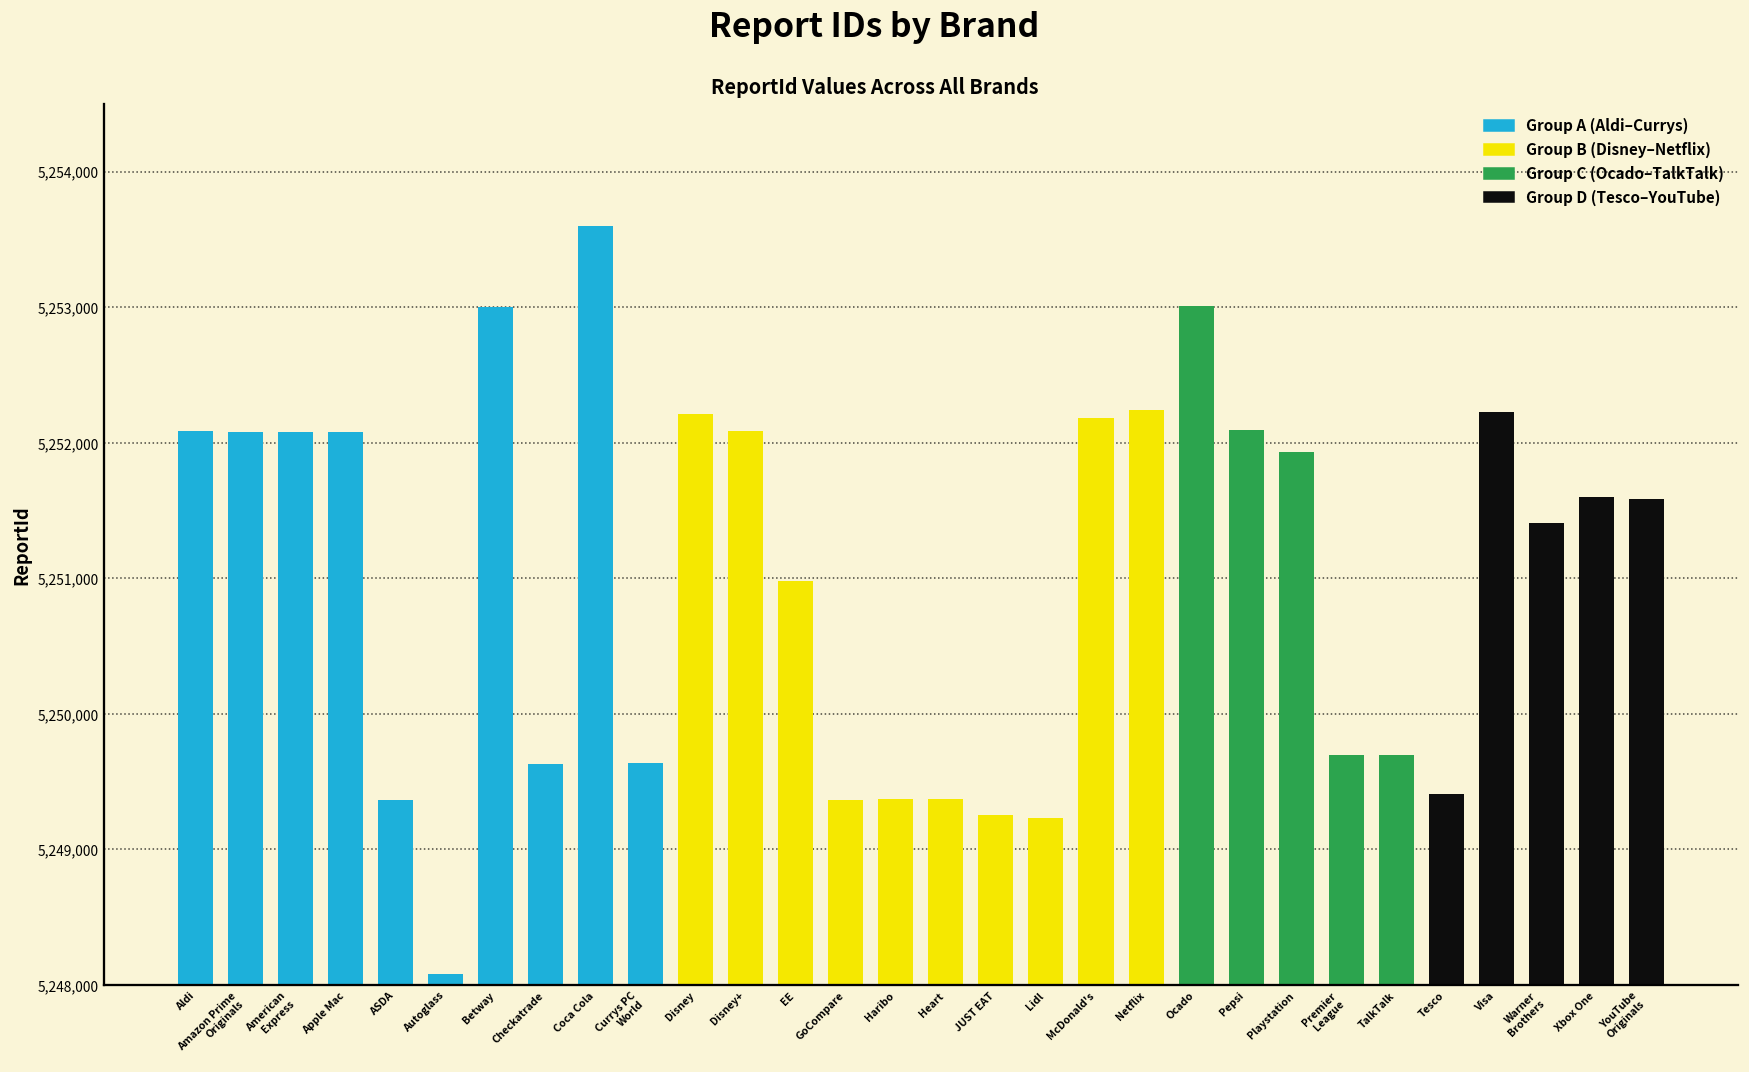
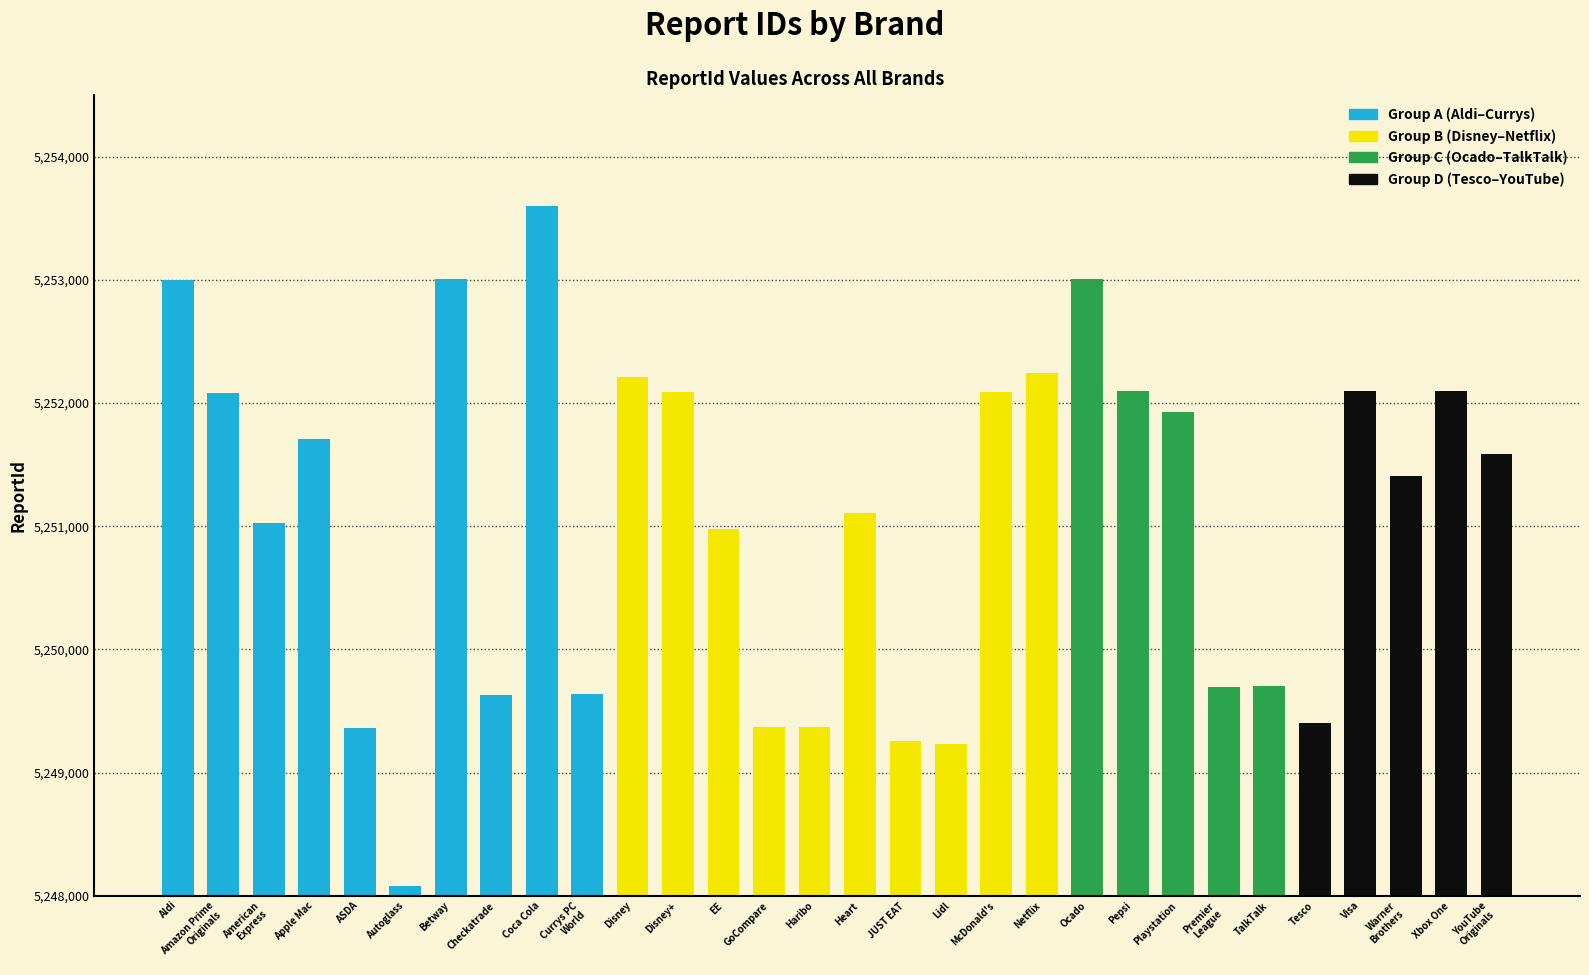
  {
-   "Aldi": "5,252,090",
+   "Aldi": "5,253,000",
    "Amazon Prime Originals": "5,252,080",
-   "American Express": "5,252,080",
-   "Apple Mac": "5,252,080",
+   "American Express": "5,251,020",
+   "Apple Mac": "5,251,710",
    "ASDA": "5,249,360",
    "Autoglass": "5,248,080",
    "Betway": "5,253,000",
    "Checkatrade": "5,249,630",
    "Coca Cola": "5,253,600",
    "Currys PC World": "5,249,630",
    "Disney": "5,252,210",
    "Disney+": "5,252,090",
    "EE": "5,250,980",
    "GoCompare": "5,249,370",
    "Haribo": "5,249,370",
-   "Heart": "5,249,370",
+   "Heart": "5,251,110",
    "JUST EAT": "5,249,250",
    "Lidl": "5,249,230",
-   "McDonald's": "5,252,180",
+   "McDonald's": "5,252,090",
    "Netflix": "5,252,240",
    "Ocado": "5,253,010",
    "Pepsi": "5,252,100",
    "Playstation": "5,251,930",
    "Premier League": "5,249,700",
    "TalkTalk": "5,249,700",
    "Tesco": "5,249,410",
-   "Visa": "5,252,230",
+   "Visa": "5,252,100",
    "Warner Brothers": "5,251,410",
-   "Xbox One": "5,251,600",
+   "Xbox One": "5,252,100",
    "YouTube Originals": "5,251,590"
  }
